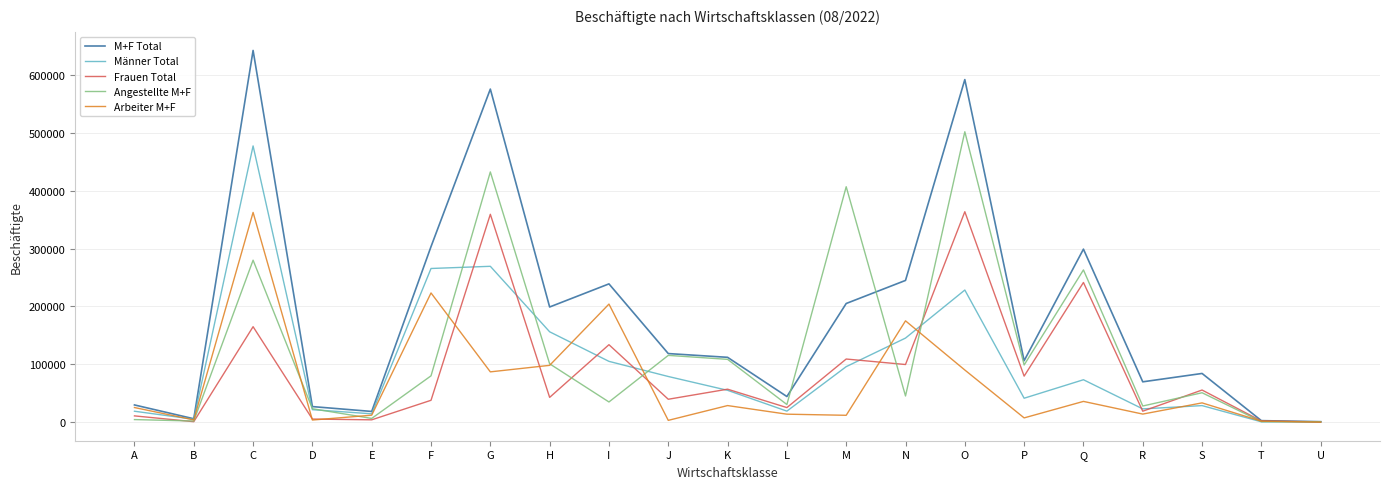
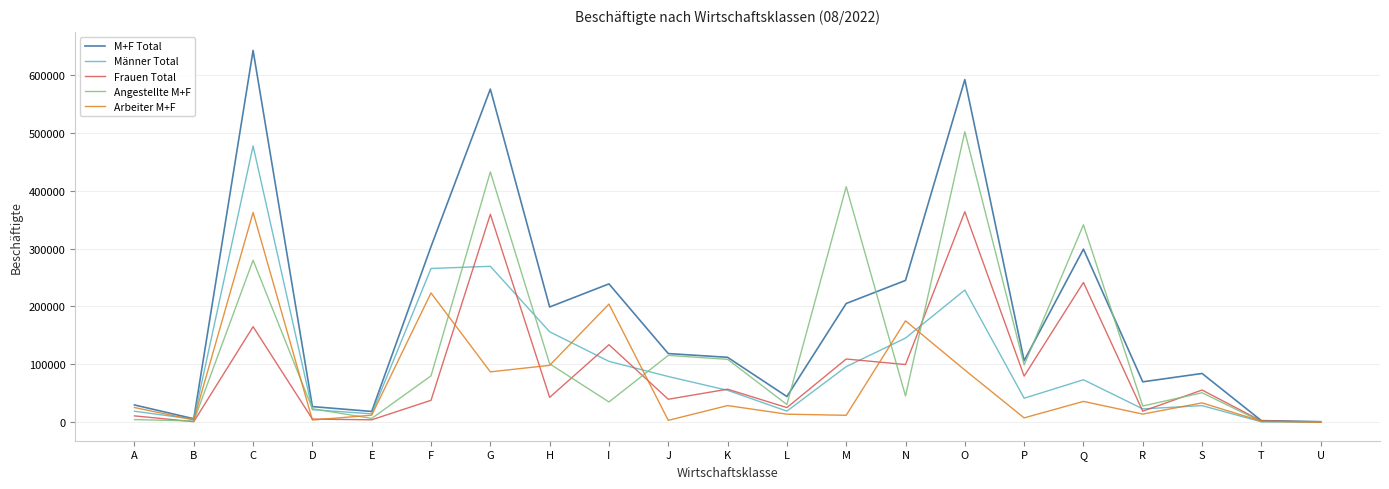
  {
    "M+F Total": {
      "A": 30000,
      "C": 640000,
      "F": 300000,
      "G": 580000,
      "H": 200000,
      "I": 240000,
      "L": 40000,
      "M": 210000,
      "N": 240000,
      "O": 590000,
      "P": 110000,
      "Q": 300000,
      "R": 70000,
      "S": 80000
    },
    "Männer Total": {
      "A": 20000,
      "C": 480000,
      "F": 270000,
      "G": 270000,
      "H": 160000,
      "I": 110000,
      "J": 80000,
      "L": 20000,
      "M": 100000,
      "N": 150000,
      "O": 230000,
      "P": 40000,
      "Q": 70000,
      "S": 30000
    },
    "Frauen Total": {
      "A": 10000,
      "C": 170000,
      "F": 40000,
      "G": 360000,
      "H": 40000,
      "I": 130000,
      "J": 40000,
      "L": 30000,
      "M": 110000,
      "N": 100000,
      "O": 360000,
      "P": 80000,
      "Q": 240000,
      "S": 60000
    },
    "Angestellte M+F": {
      "A": 0,
      "C": 280000,
      "F": 80000,
      "G": 430000,
      "I": 30000,
      "L": 30000,
      "M": 410000,
      "N": 50000,
      "O": 500000,
      "P": 100000,
-     "Q": 260000,
+     "Q": 340000,
      "R": 30000,
      "S": 50000
    },
    "Arbeiter M+F": {
      "A": 30000,
      "C": 360000,
      "F": 220000,
      "G": 90000,
      "I": 200000,
      "J": 0,
      "K": 30000,
      "L": 10000,
      "M": 10000,
      "N": 180000,
      "O": 90000,
      "P": 10000,
      "Q": 40000,
      "R": 10000,
      "S": 30000
    }
  }
